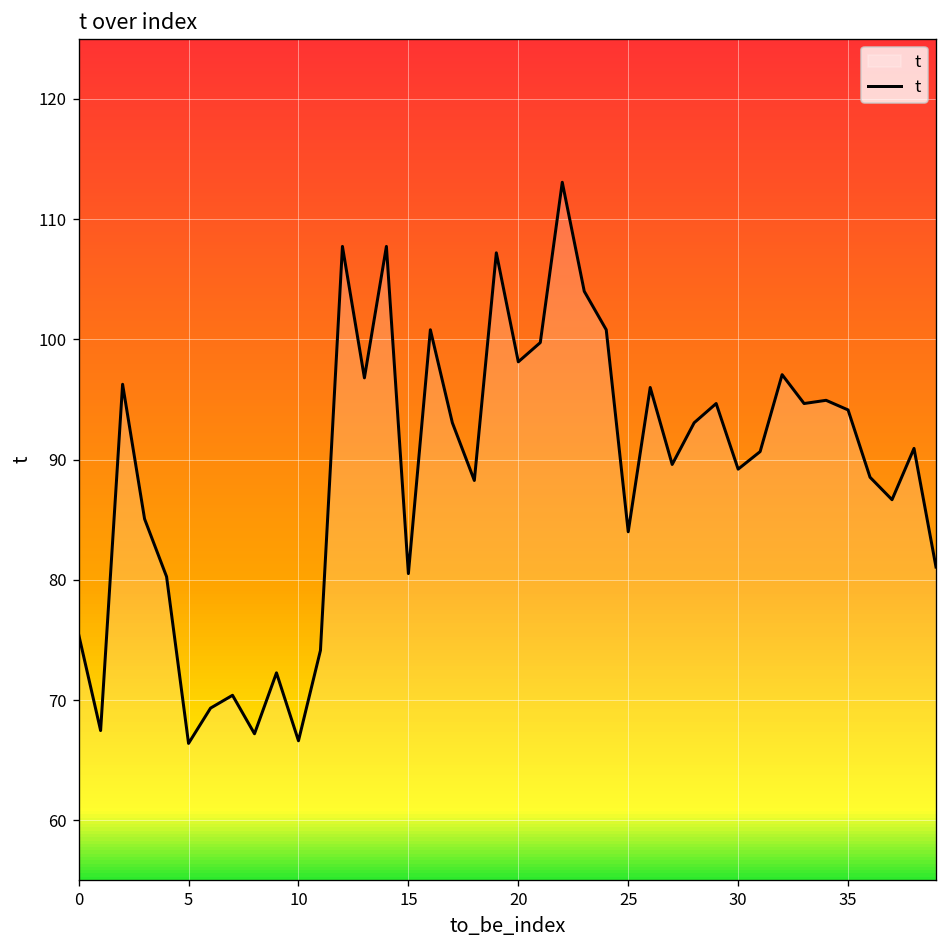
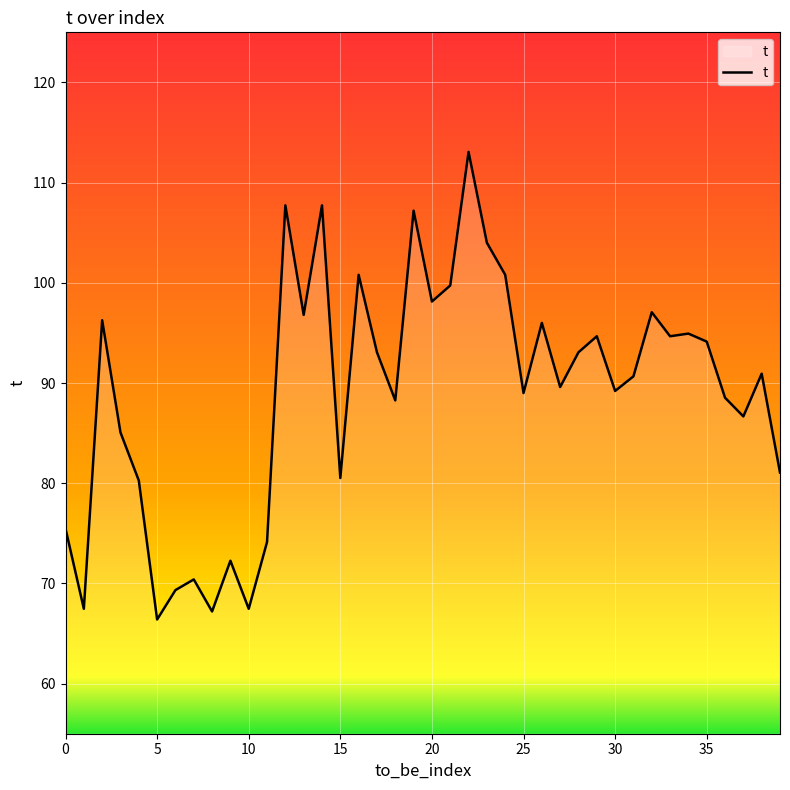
  {
    "0": 75.5,
    "5": 66.4,
-   "10": 66.6,
+   "10": 67.5,
    "15": 80.5,
    "20": 98.1,
-   "25": 84,
+   "25": 89,
    "30": 89.2,
    "35": 94.1
  }
